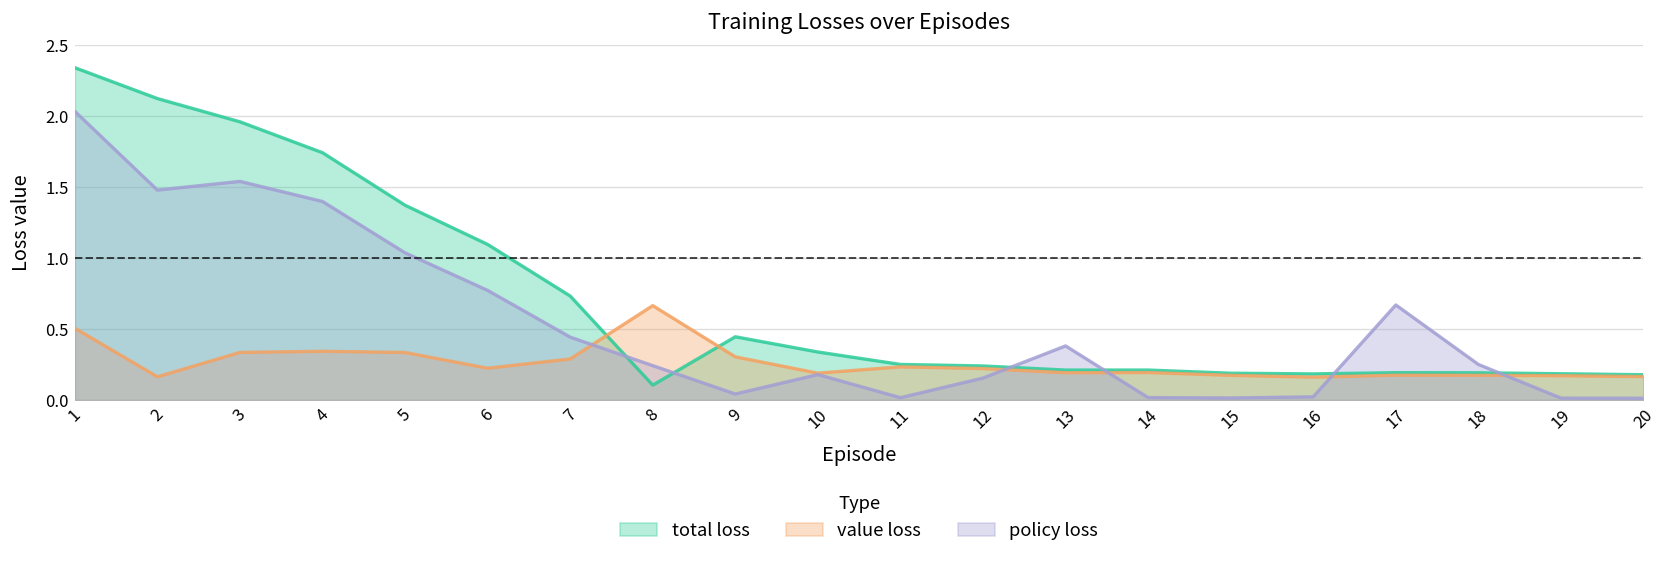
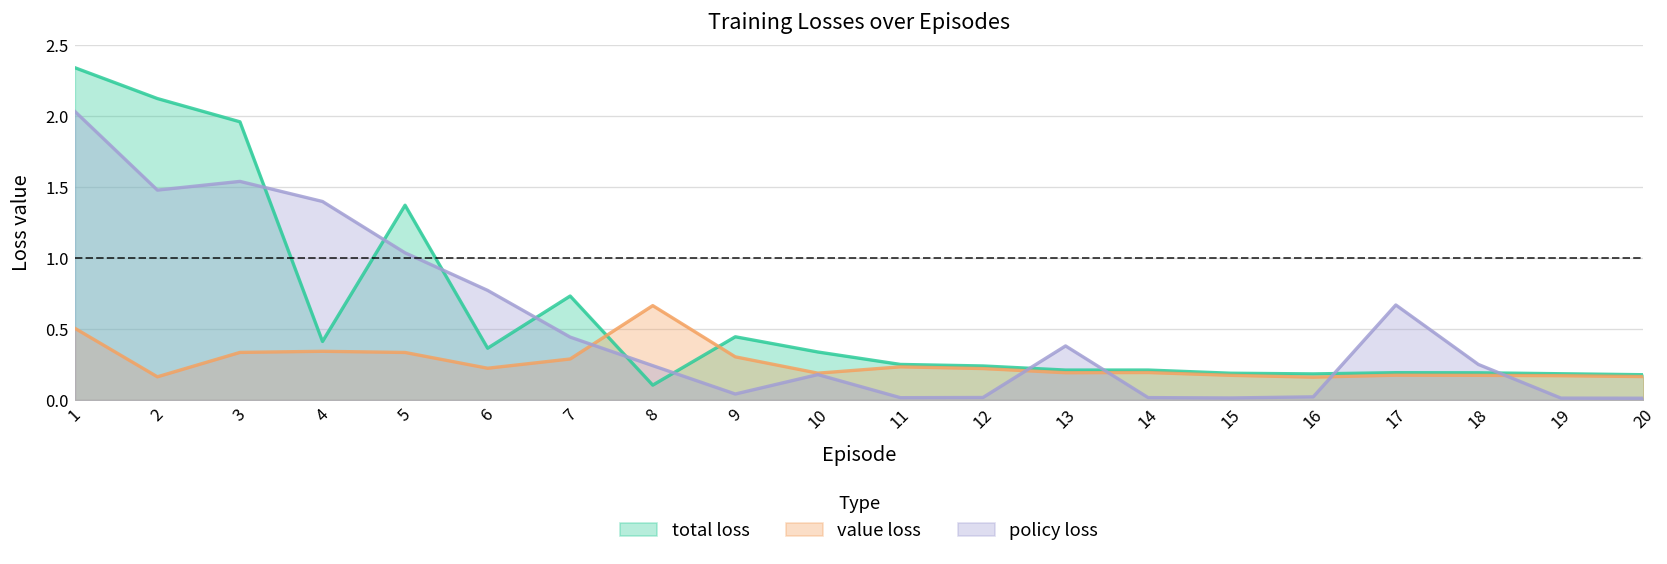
  {
    "total loss": {
      "1": 2.34,
      "2": 2.12,
      "3": 1.96,
-     "4": 1.74,
+     "4": 0.41,
      "5": 1.37,
-     "6": 1.10,
+     "6": 0.37,
      "7": 0.73,
      "8": 0.11,
      "9": 0.45,
      "10": 0.34,
      "16": 0.18
    },
    "value loss": {
      "1": 0.51,
      "2": 0.16,
      "3": 0.34,
      "4": 0.34,
      "5": 0.34,
      "6": 0.22,
      "7": 0.29,
      "8": 0.67,
      "9": 0.30,
      "16": 0.16
    },
    "policy loss": {
      "1": 2.03,
      "2": 1.48,
      "3": 1.54,
      "4": 1.40,
      "5": 1.04,
      "6": 0.77,
      "7": 0.44,
      "8": 0.24,
      "9": 0.04,
      "11": 0.02,
-     "12": 0.16,
+     "12": 0.02,
      "13": 0.38,
      "14": 0.02,
      "15": 0.01,
      "16": 0.02,
      "17": 0.67,
      "18": 0.25,
      "19": 0.01,
      "20": 0.01
    }
  }
